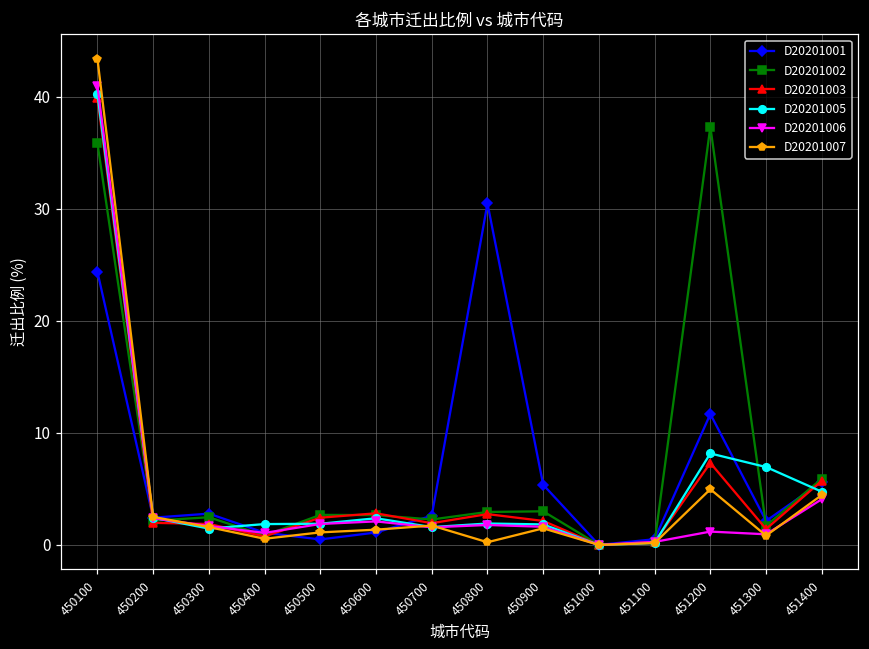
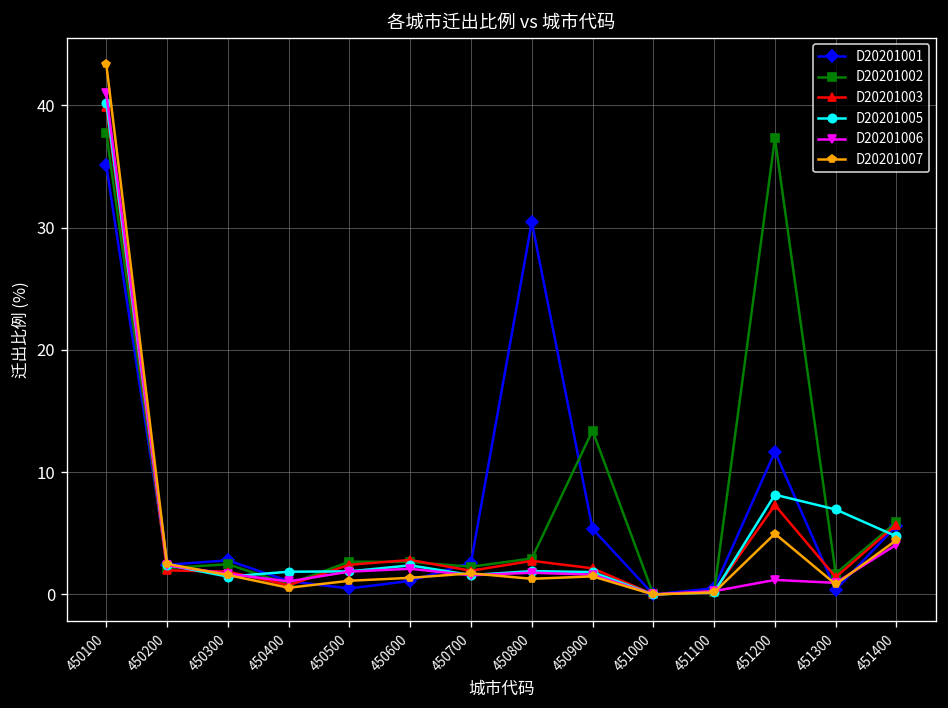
  {
    "D20201001": {
-     "450100": 24.4,
+     "450100": 35.1,
      "450300": 2.8,
      "450500": 0.5,
      "450600": 1.1,
      "450700": 2.6,
      "450800": 30.5,
      "450900": 5.4,
      "451200": 11.7,
-     "451300": 2.1
+     "451300": 0.4
    },
    "D20201002": {
-     "450100": 35.8,
+     "450100": 37.8,
      "450300": 2.5,
      "450700": 2.3,
-     "450900": 3.0,
+     "450900": 13.4,
      "451200": 37.3,
      "451300": 1.7
    },
    "D20201003": {
      "450100": 39.9,
      "450900": 2.1,
      "451200": 7.3,
      "451300": 1.4
    },
    "D20201005": {
      "450100": 40.2,
      "450400": 1.9,
      "450600": 2.4,
      "451200": 8.2,
      "451300": 7.0,
      "451400": 4.8
    },
    "D20201006": {
      "450100": 41.0,
      "450600": 2.1,
      "451200": 1.2,
      "451400": 4.1
    },
    "D20201007": {
      "450100": 43.4,
      "450500": 1.1,
      "450600": 1.4,
-     "450800": 0.2,
+     "450800": 1.3,
      "451200": 5.0,
      "451400": 4.5
    }
  }
